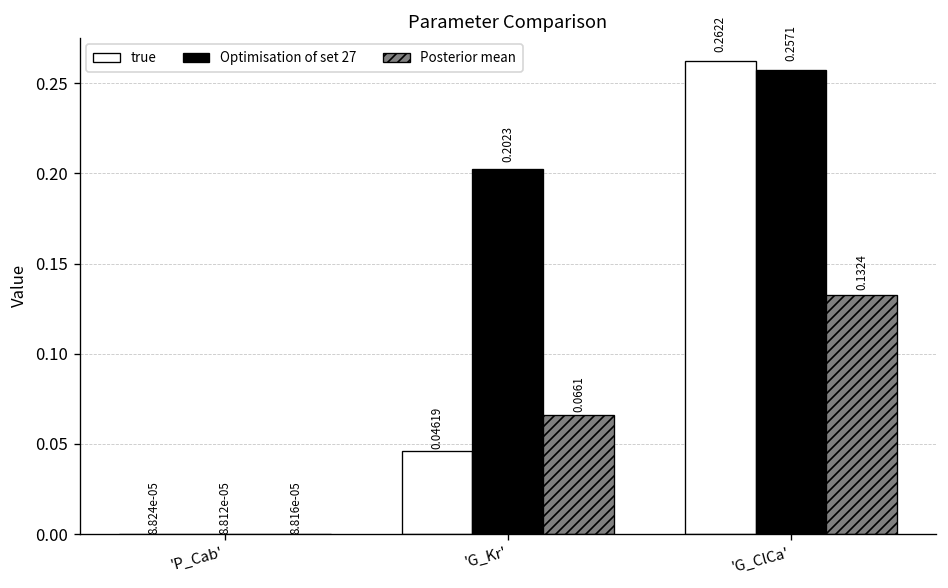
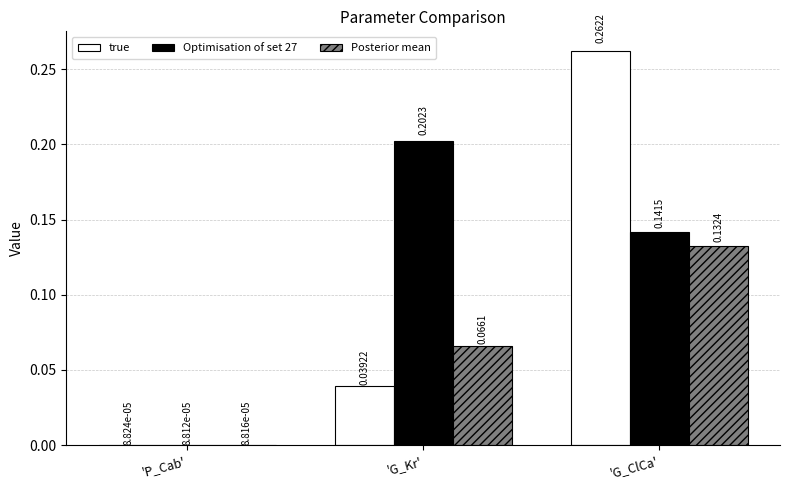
  {
    "true": {
      "'P_Cab'": "8.824e-05",
-     "'G_Kr'": "0.04619",
+     "'G_Kr'": "0.03922",
      "'G_ClCa'": "0.2622"
    },
    "Optimisation of set 27": {
      "'P_Cab'": "8.812e-05",
      "'G_Kr'": "0.2023",
-     "'G_ClCa'": "0.2571"
+     "'G_ClCa'": "0.1415"
    },
    "Posterior mean": {
      "'P_Cab'": "8.816e-05",
      "'G_Kr'": "0.0661",
      "'G_ClCa'": "0.1324"
    }
  }
